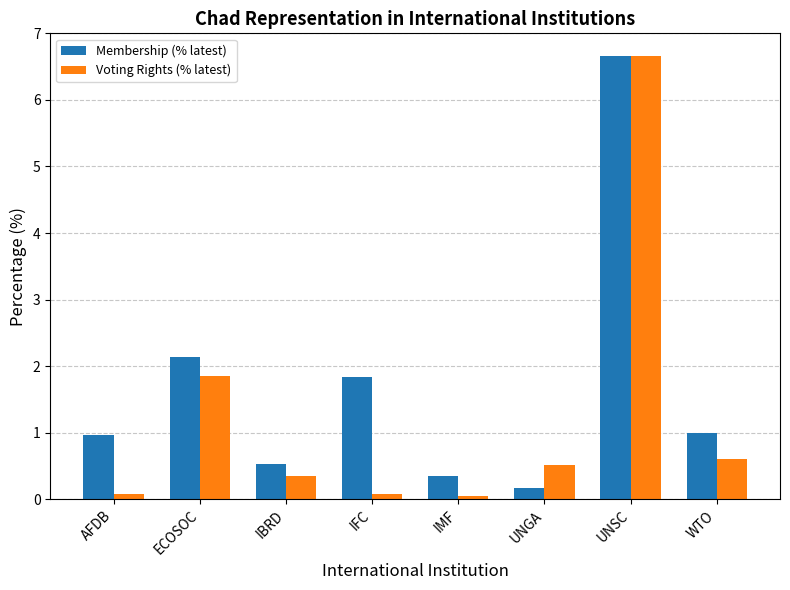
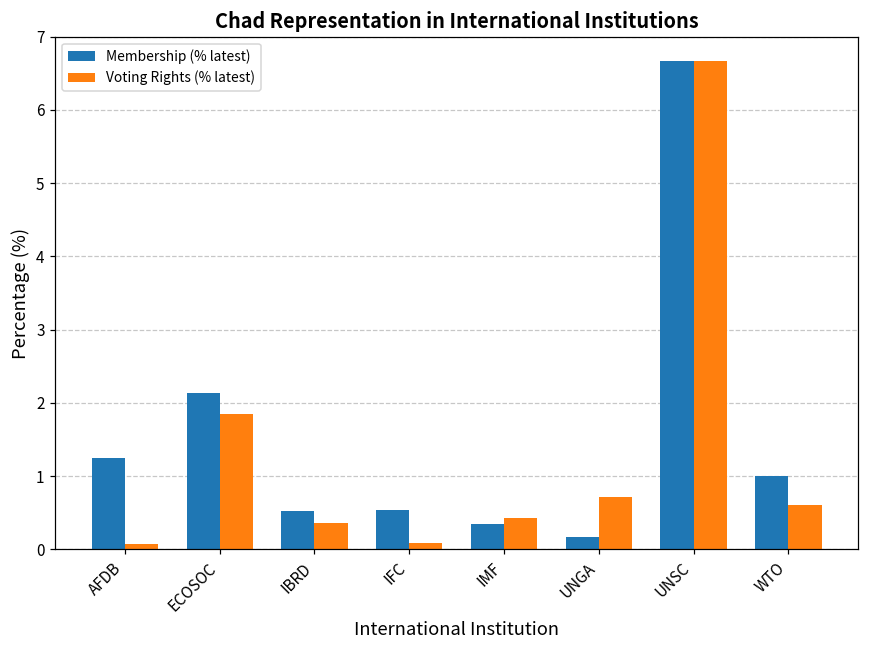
  {
    "Membership (% latest)": {
-     "AFDB": 1.0,
+     "AFDB": 1.3,
      "ECOSOC": 2.1,
      "IBRD": 0.5,
-     "IFC": 1.8,
+     "IFC": 0.5,
      "IMF": 0.3,
      "UNGA": 0.2,
      "UNSC": 6.7,
      "WTO": 1.0
    },
    "Voting Rights (% latest)": {
      "AFDB": 0.1,
      "ECOSOC": 1.9,
      "IBRD": 0.4,
      "IFC": 0.1,
-     "IMF": 0.1,
-     "UNGA": 0.5,
+     "IMF": 0.4,
+     "UNGA": 0.7,
      "UNSC": 6.7,
      "WTO": 0.6
    }
  }
